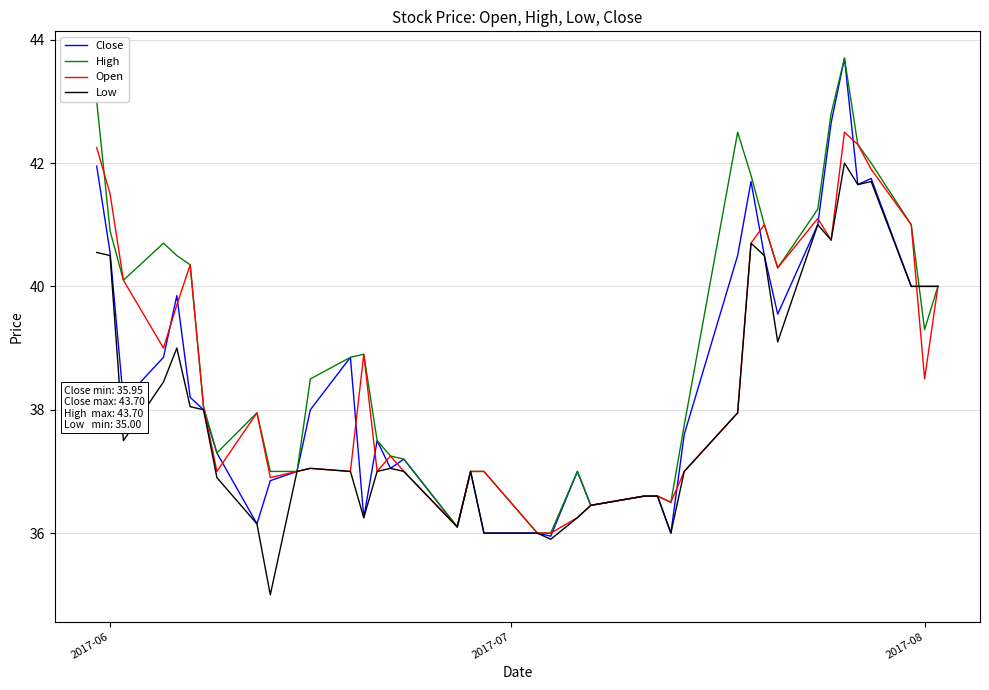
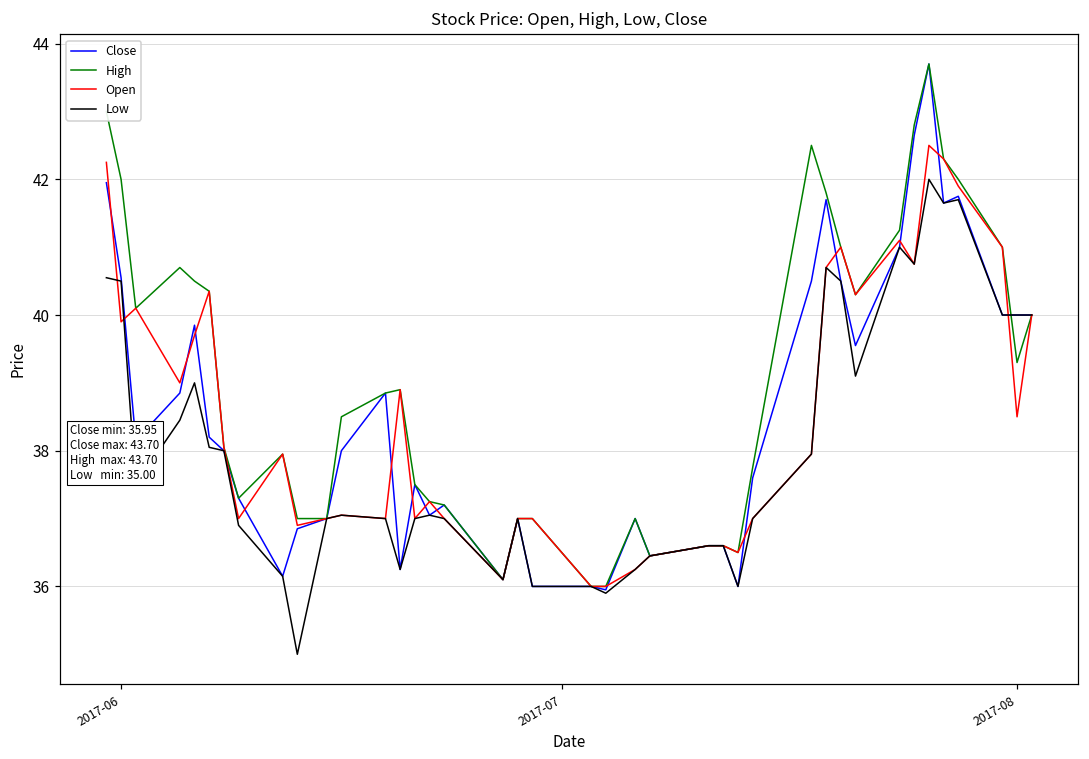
  {
    "Close": {
      "2017-06": 40.6
    },
    "High": {
-     "2017-06": 40.9,
+     "2017-06": 42.0,
      "2017-08": 39.3
    },
    "Open": {
-     "2017-06": 41.5,
+     "2017-06": 39.9,
      "2017-08": 38.5
    },
    "Low": {
      "2017-06": 40.5
    }
  }
